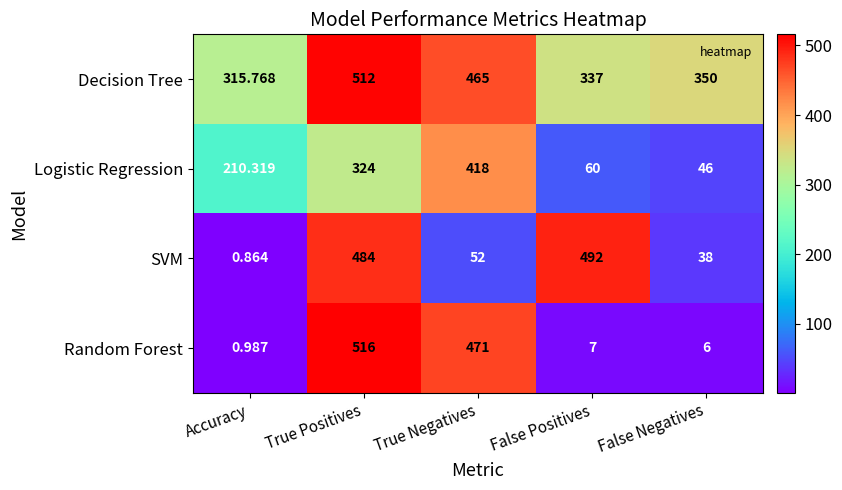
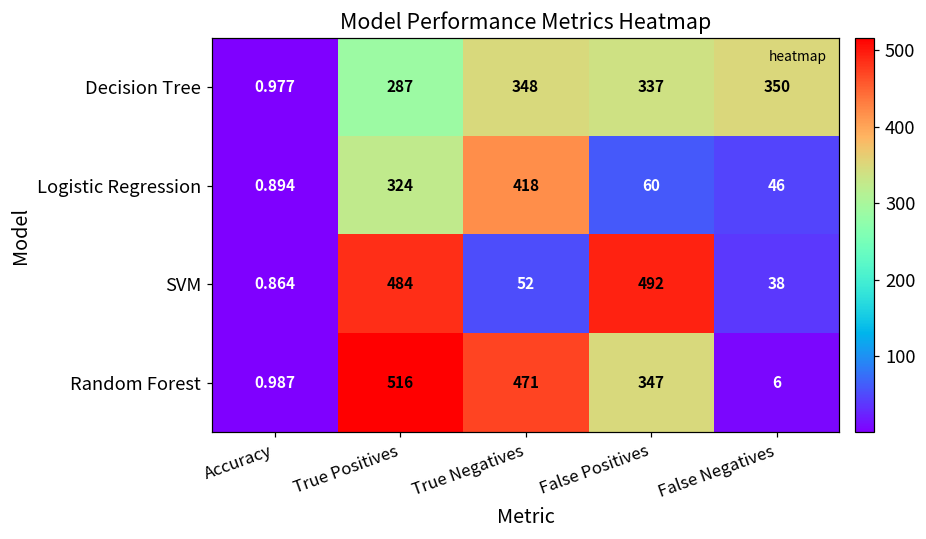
  {
    "Decision Tree": {
-     "Accuracy": 315.768,
-     "True Positives": 512,
-     "True Negatives": 465,
+     "Accuracy": 0.977,
+     "True Positives": 287,
+     "True Negatives": 348,
      "False Positives": 337,
      "False Negatives": 350
    },
    "Logistic Regression": {
-     "Accuracy": 210.319,
+     "Accuracy": 0.894,
      "True Positives": 324,
      "True Negatives": 418,
      "False Positives": 60,
      "False Negatives": 46
    },
    "SVM": {
      "Accuracy": 0.864,
      "True Positives": 484,
      "True Negatives": 52,
      "False Positives": 492,
      "False Negatives": 38
    },
    "Random Forest": {
      "Accuracy": 0.987,
      "True Positives": 516,
      "True Negatives": 471,
-     "False Positives": 7,
+     "False Positives": 347,
      "False Negatives": 6
    }
  }
